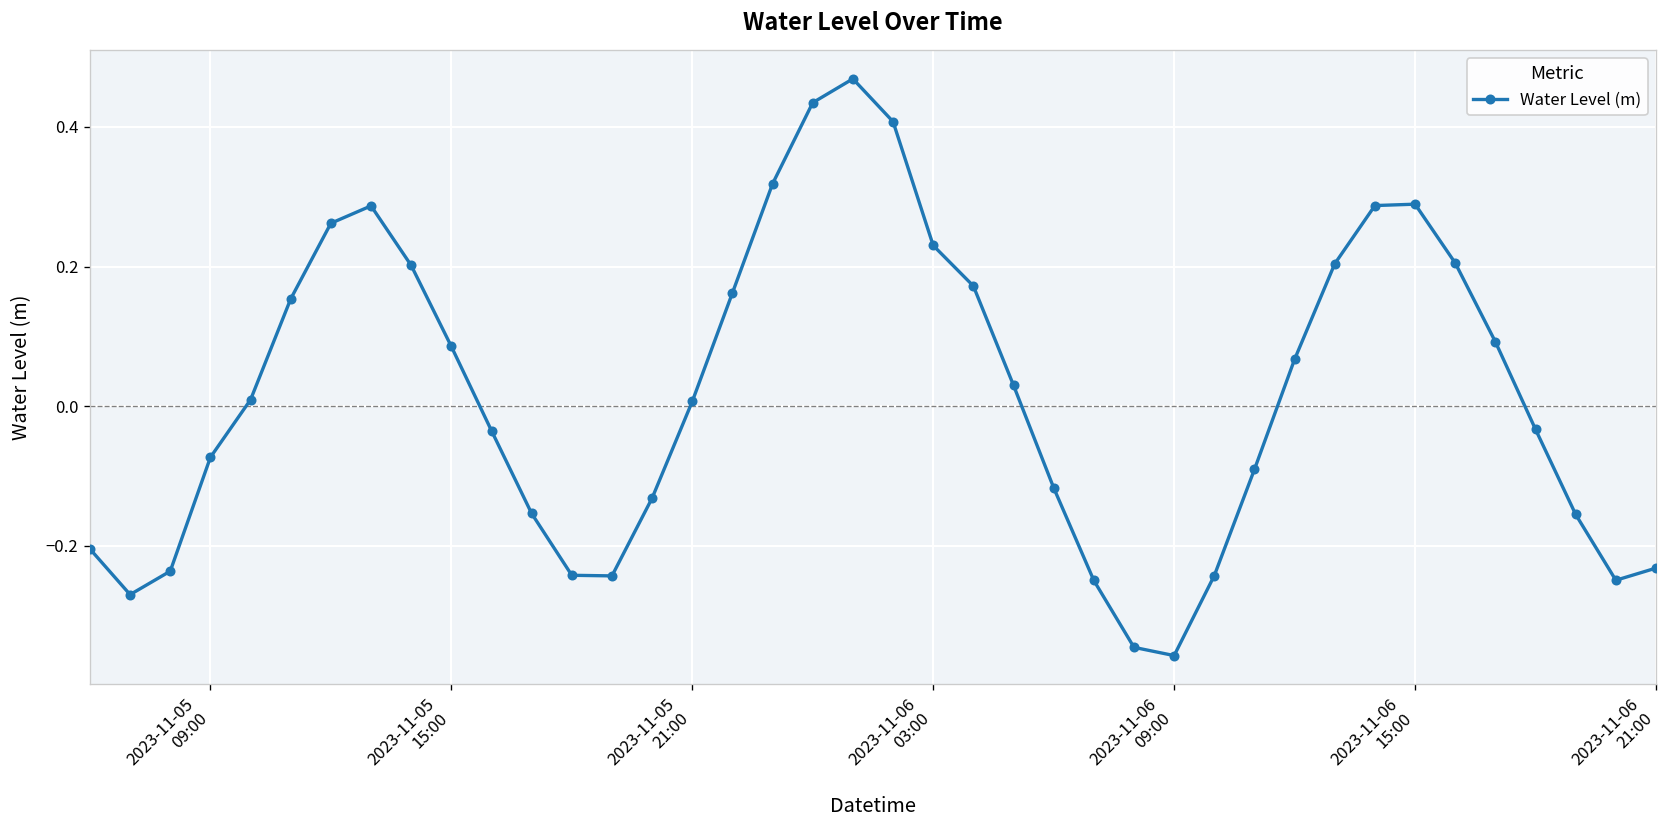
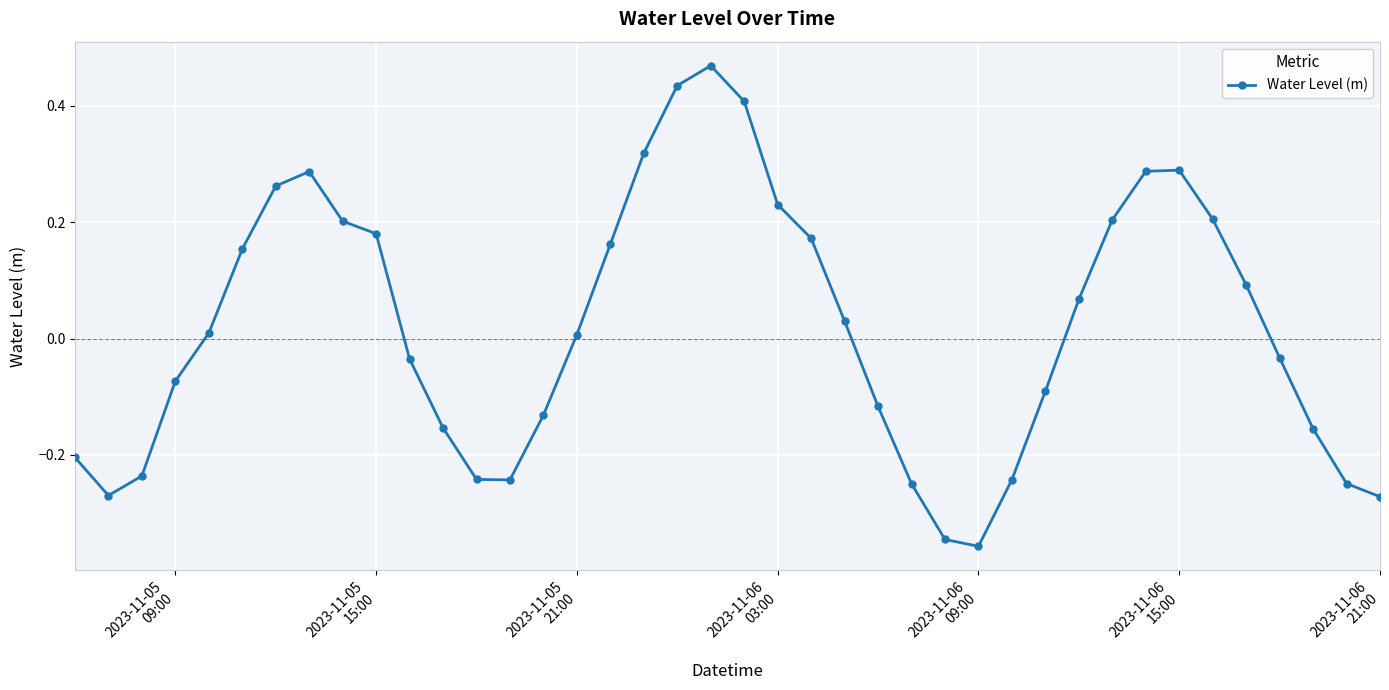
  {
    "2023-11-05 09:00": -0.07,
-   "2023-11-05 15:00": 0.09,
+   "2023-11-05 15:00": 0.18,
    "2023-11-05 21:00": 0.01,
    "2023-11-06 03:00": 0.23,
    "2023-11-06 09:00": -0.36,
    "2023-11-06 15:00": 0.29,
-   "2023-11-06 21:00": -0.23
+   "2023-11-06 21:00": -0.27
  }
